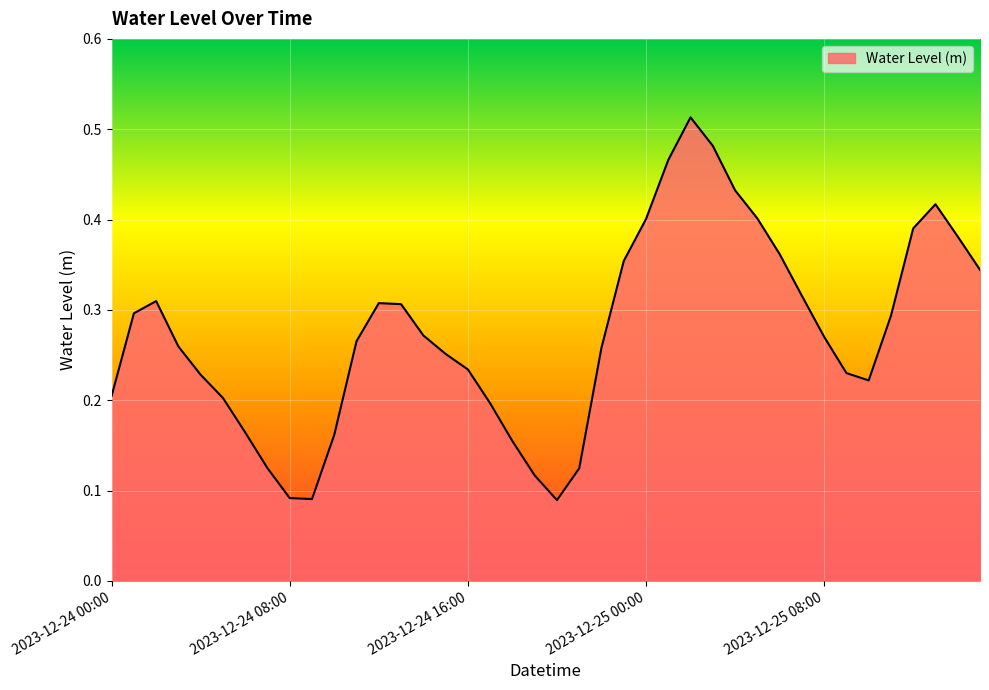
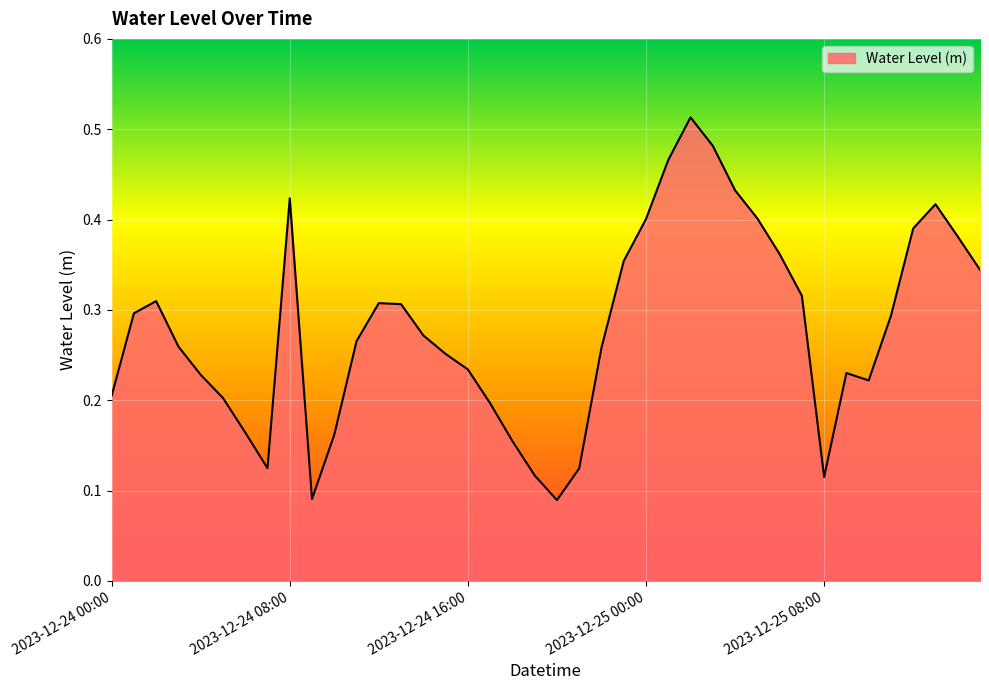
  {
    "2023-12-24 00:00": 0.20,
-   "2023-12-24 08:00": 0.09,
+   "2023-12-24 08:00": 0.42,
    "2023-12-24 16:00": 0.23,
    "2023-12-25 00:00": 0.40,
-   "2023-12-25 08:00": 0.27
+   "2023-12-25 08:00": 0.12
  }
